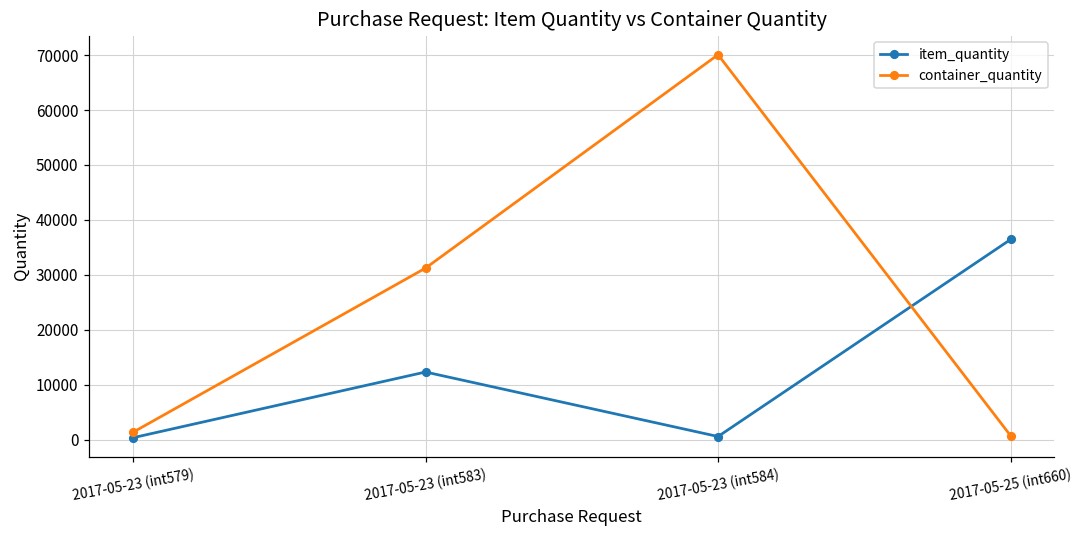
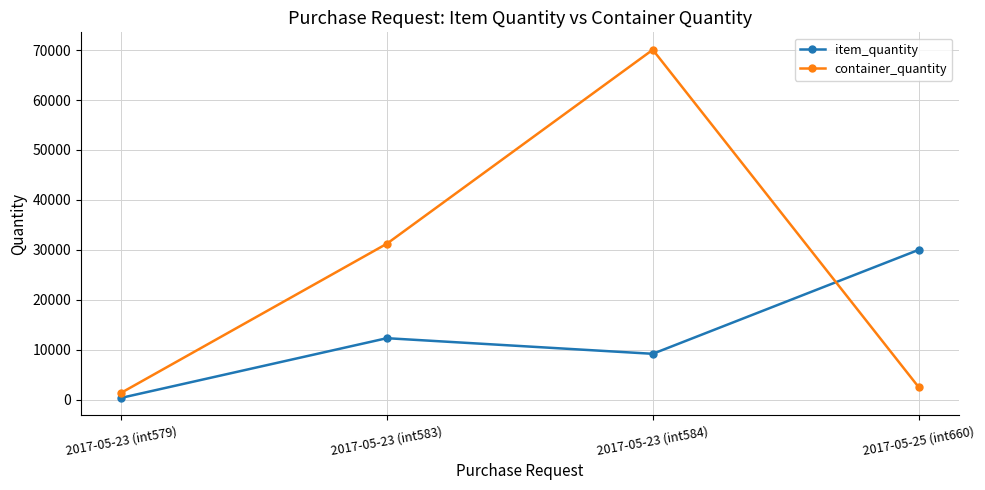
  {
    "item_quantity": {
      "2017-05-23 (int579)": 0,
      "2017-05-23 (int583)": 12000,
-     "2017-05-23 (int584)": 1000,
-     "2017-05-25 (int660)": 36000
+     "2017-05-23 (int584)": 9000,
+     "2017-05-25 (int660)": 30000
    },
    "container_quantity": {
      "2017-05-23 (int579)": 1000,
      "2017-05-23 (int583)": 31000,
      "2017-05-23 (int584)": 70000,
-     "2017-05-25 (int660)": 1000
+     "2017-05-25 (int660)": 3000
    }
  }
